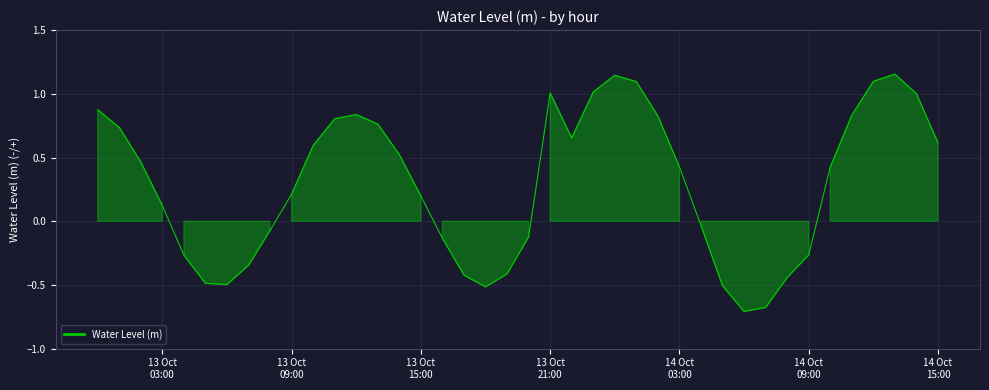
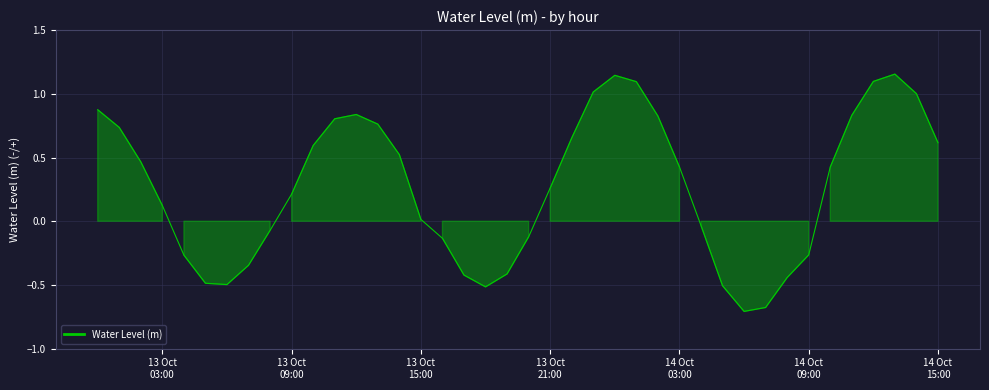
  {
    "13 Oct 03:00": 0.12,
    "13 Oct 09:00": 0.21,
-   "13 Oct 15:00": 0.20,
-   "13 Oct 21:00": 1.01,
+   "13 Oct 15:00": 0.01,
+   "13 Oct 21:00": 0.26,
    "14 Oct 03:00": 0.43,
    "14 Oct 09:00": -0.26,
    "14 Oct 15:00": 0.62
  }
